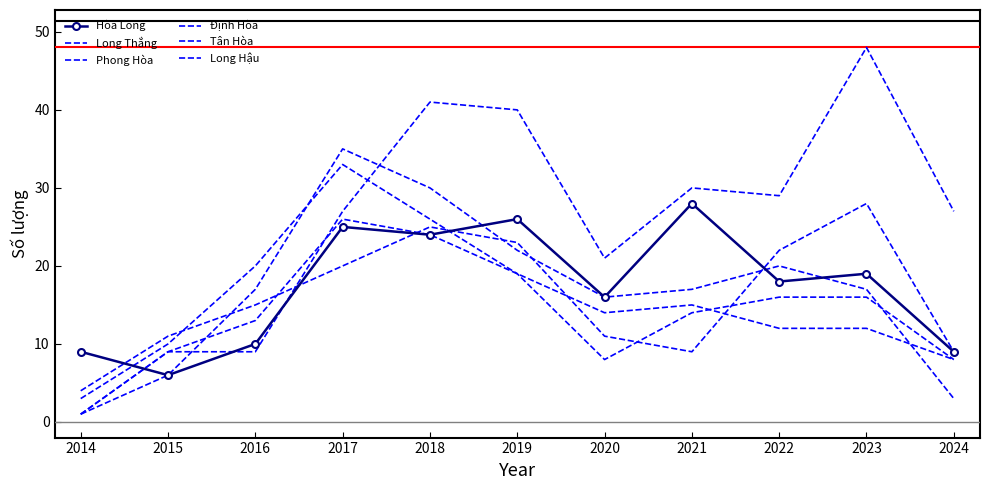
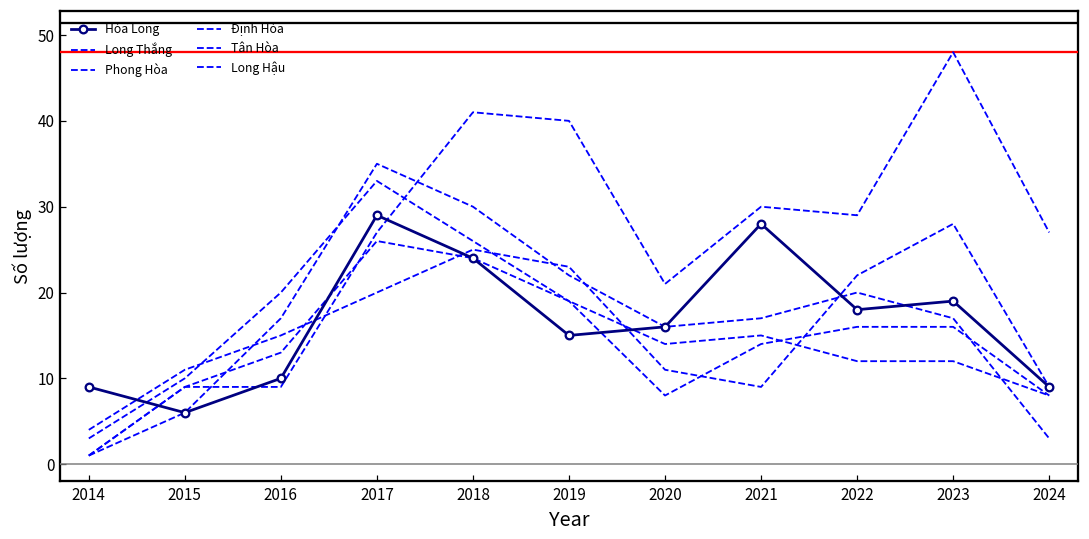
  {
    "Hòa Long": {
      "2014": 9,
      "2016": 10,
-     "2017": 25,
-     "2019": 26,
+     "2017": 29,
+     "2019": 15,
      "2021": 28,
      "2022": 18,
      "2023": 19
    }
  }
